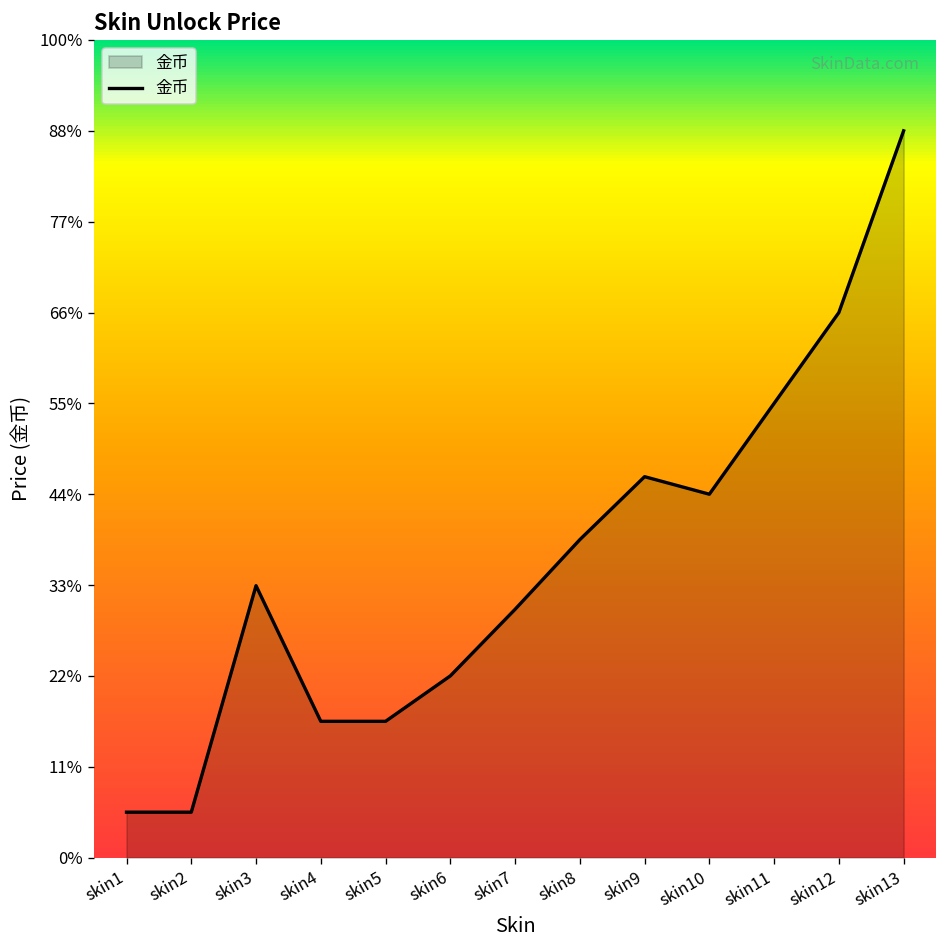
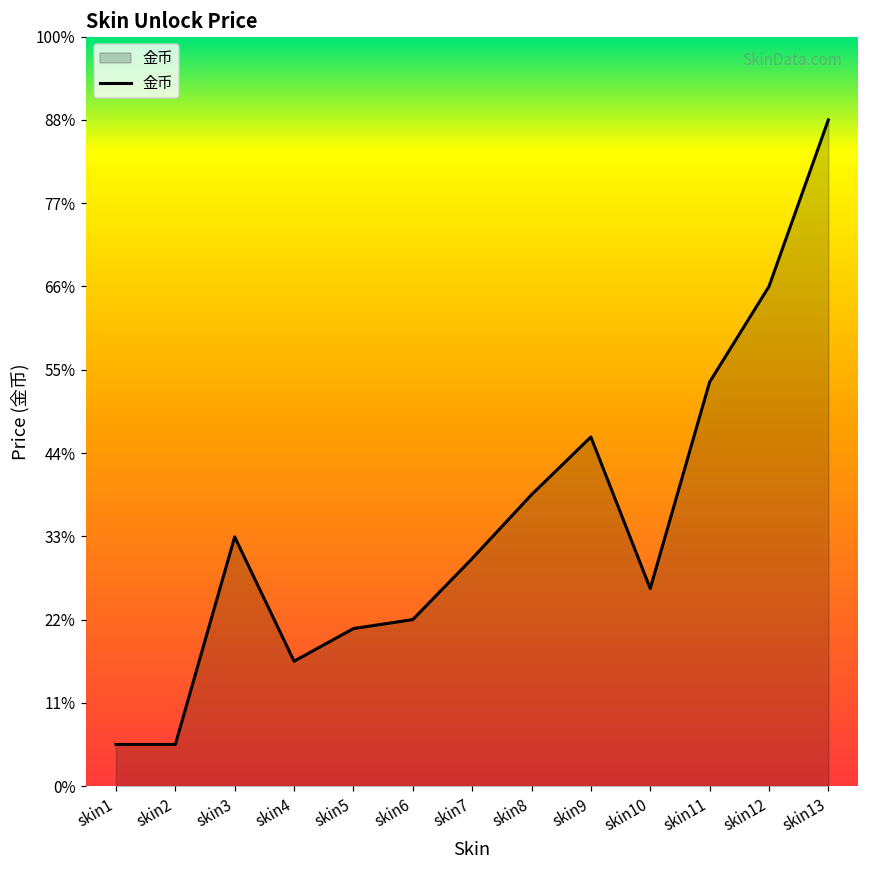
  {
    "skin1": "6%",
    "skin2": "6%",
    "skin3": "33%",
    "skin4": "17%",
-   "skin5": "17%",
+   "skin5": "21%",
    "skin6": "22%",
    "skin7": "30%",
    "skin8": "39%",
    "skin9": "47%",
-   "skin10": "44%",
-   "skin11": "56%",
+   "skin10": "26%",
+   "skin11": "54%",
    "skin12": "67%",
    "skin13": "89%"
  }
